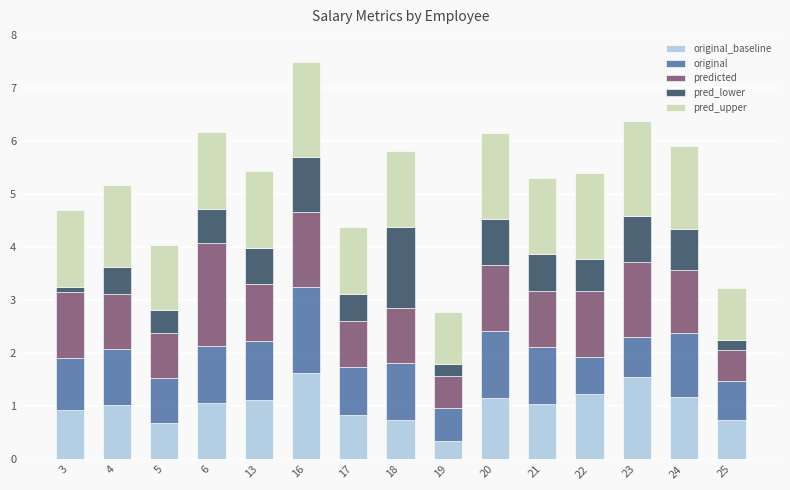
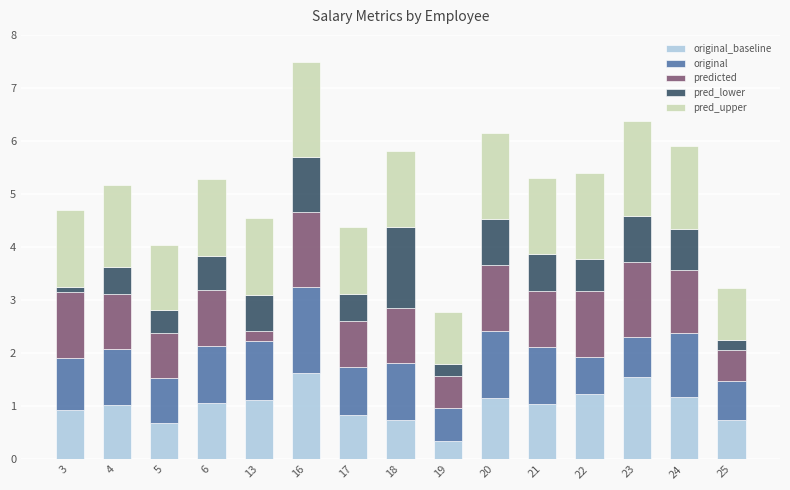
  {
    "original": {
      "3": 1.0,
      "4": 1.1,
      "5": 0.9,
      "6": 1.1,
      "13": 1.1,
      "16": 1.6,
      "17": 0.9,
      "18": 1.1,
      "19": 0.6,
      "20": 1.3,
      "21": 1.1,
      "22": 0.7,
      "23": 0.7,
      "24": 1.2,
      "25": 0.7
    },
    "predicted": {
      "3": 1.2,
      "4": 1.0,
      "5": 0.8,
-     "6": 1.9,
-     "13": 1.1,
+     "6": 1.1,
+     "13": 0.2,
      "16": 1.4,
      "17": 0.9,
      "18": 1.0,
      "19": 0.6,
      "20": 1.2,
      "21": 1.1,
      "22": 1.2,
      "23": 1.4,
      "24": 1.2,
      "25": 0.6
    },
    "pred_lower": {
      "3": 0.1,
      "4": 0.5,
      "5": 0.4,
      "6": 0.7,
      "13": 0.7,
      "16": 1.0,
      "17": 0.5,
      "18": 1.5,
      "19": 0.2,
      "20": 0.9,
      "21": 0.7,
      "22": 0.6,
      "23": 0.9,
      "24": 0.8,
      "25": 0.2
    }
  }
